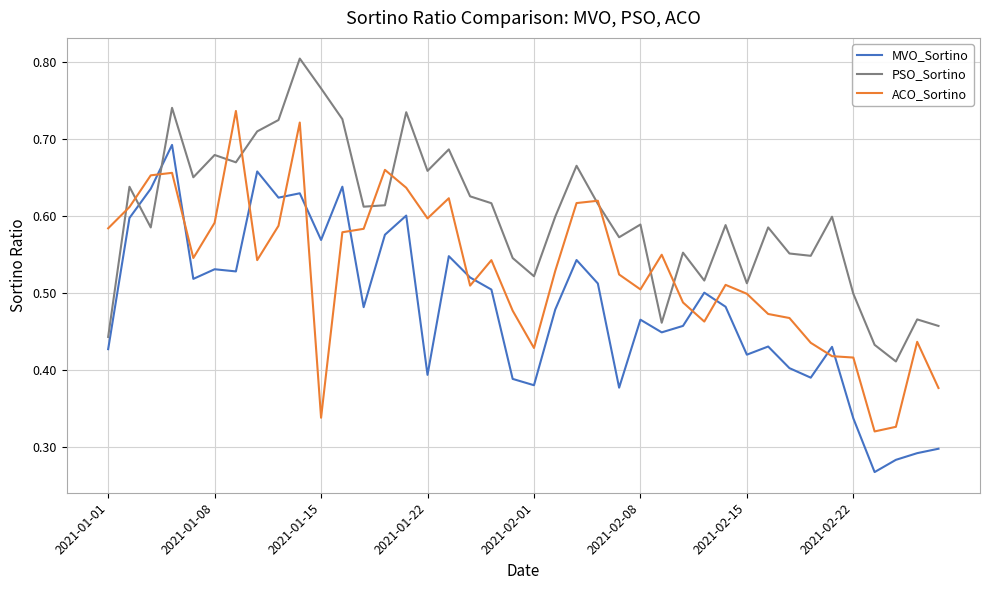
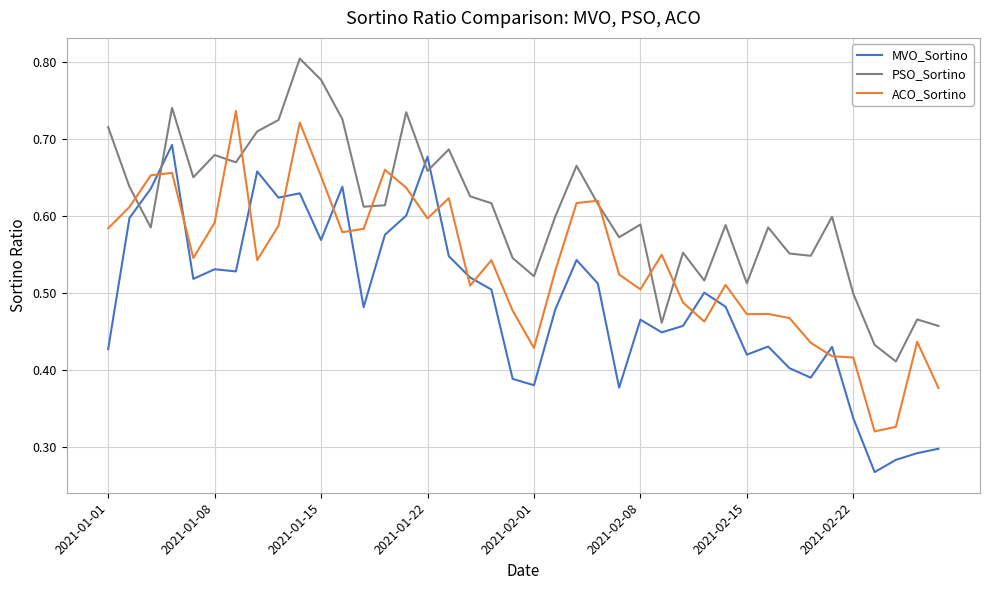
  {
    "MVO_Sortino": {
      "2021-01-01": 0.43,
      "2021-01-08": 0.53,
      "2021-01-15": 0.57,
-     "2021-01-22": 0.39,
+     "2021-01-22": 0.68,
      "2021-02-01": 0.38,
      "2021-02-08": 0.47,
      "2021-02-15": 0.42,
      "2021-02-22": 0.34
    },
    "PSO_Sortino": {
-     "2021-01-01": 0.44,
+     "2021-01-01": 0.72,
      "2021-01-08": 0.68,
-     "2021-01-15": 0.77,
+     "2021-01-15": 0.78,
      "2021-01-22": 0.66,
      "2021-02-01": 0.52,
      "2021-02-08": 0.59,
      "2021-02-15": 0.51,
      "2021-02-22": 0.50
    },
    "ACO_Sortino": {
      "2021-01-01": 0.58,
      "2021-01-08": 0.59,
-     "2021-01-15": 0.34,
+     "2021-01-15": 0.65,
      "2021-01-22": 0.60,
      "2021-02-01": 0.43,
      "2021-02-08": 0.50,
-     "2021-02-15": 0.50,
+     "2021-02-15": 0.47,
      "2021-02-22": 0.42
    }
  }
